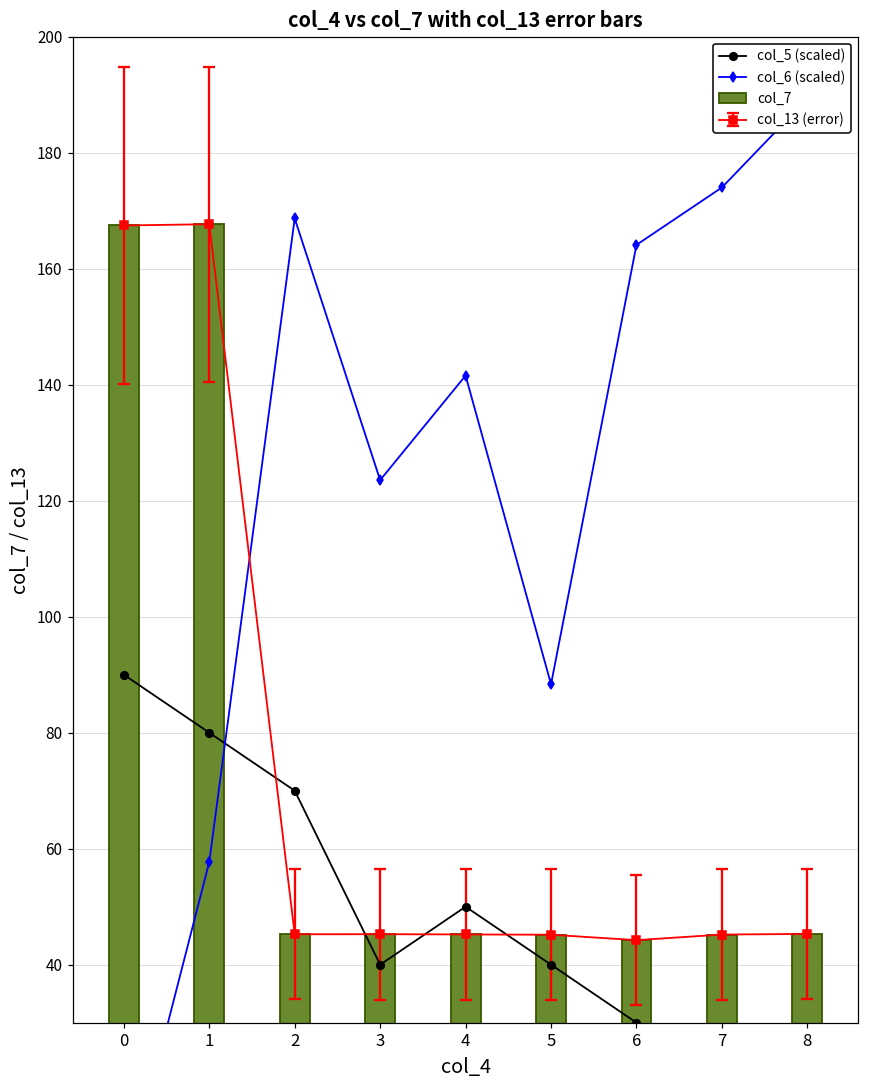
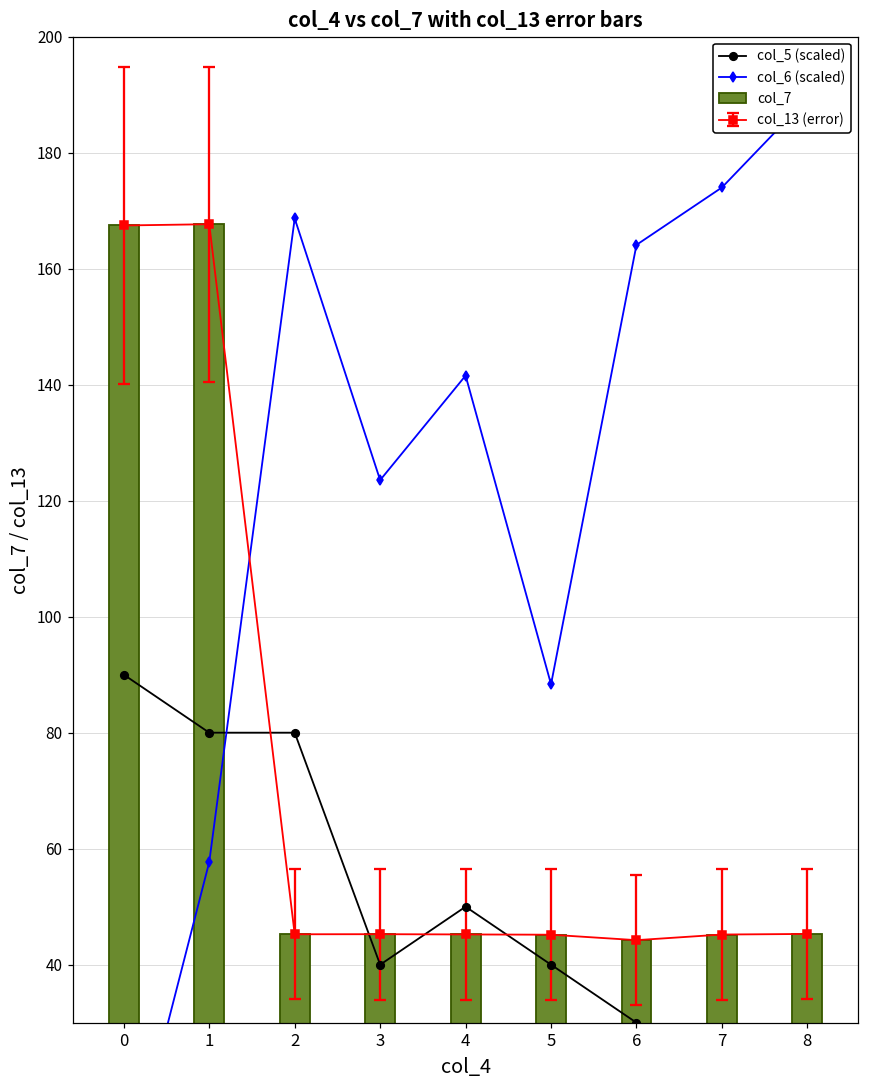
  {
    "col_7": {
      "0": 167,
      "1": 168,
      "2": 45,
      "3": 45,
      "4": 45,
      "5": 45,
      "6": 44,
      "7": 45,
      "8": 45
    },
    "col_5 (scaled)": {
      "0": 90,
      "1": 80,
-     "2": 70,
+     "2": 80,
      "3": 40,
      "4": 50,
      "5": 40,
      "6": 30
    },
    "col_6 (scaled)": {
      "1": 58,
      "2": 169,
      "3": 124,
      "4": 142,
      "5": 88,
      "6": 164,
      "7": 174
    }
  }
